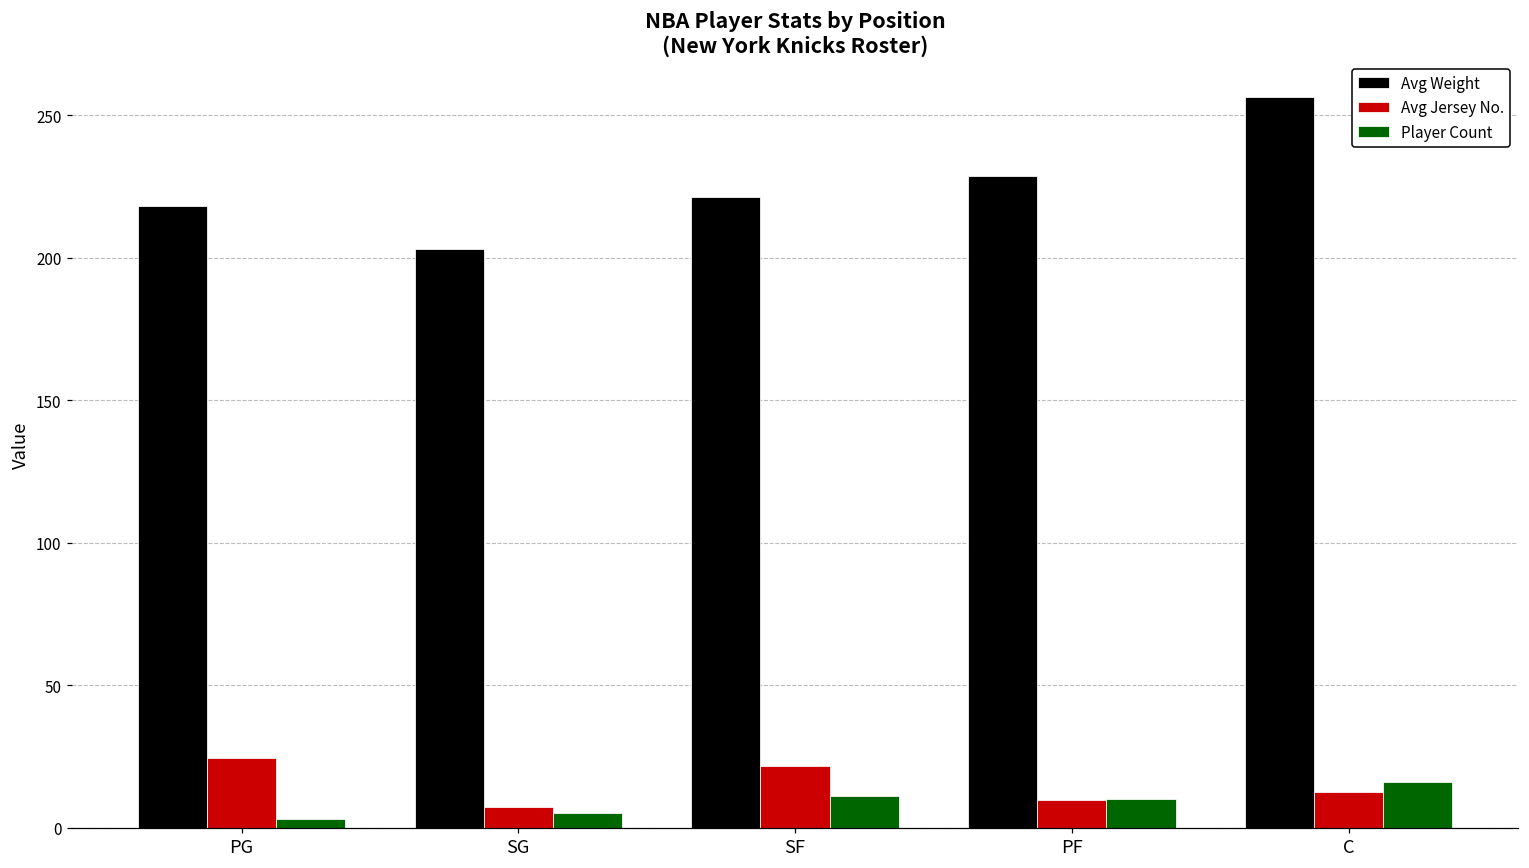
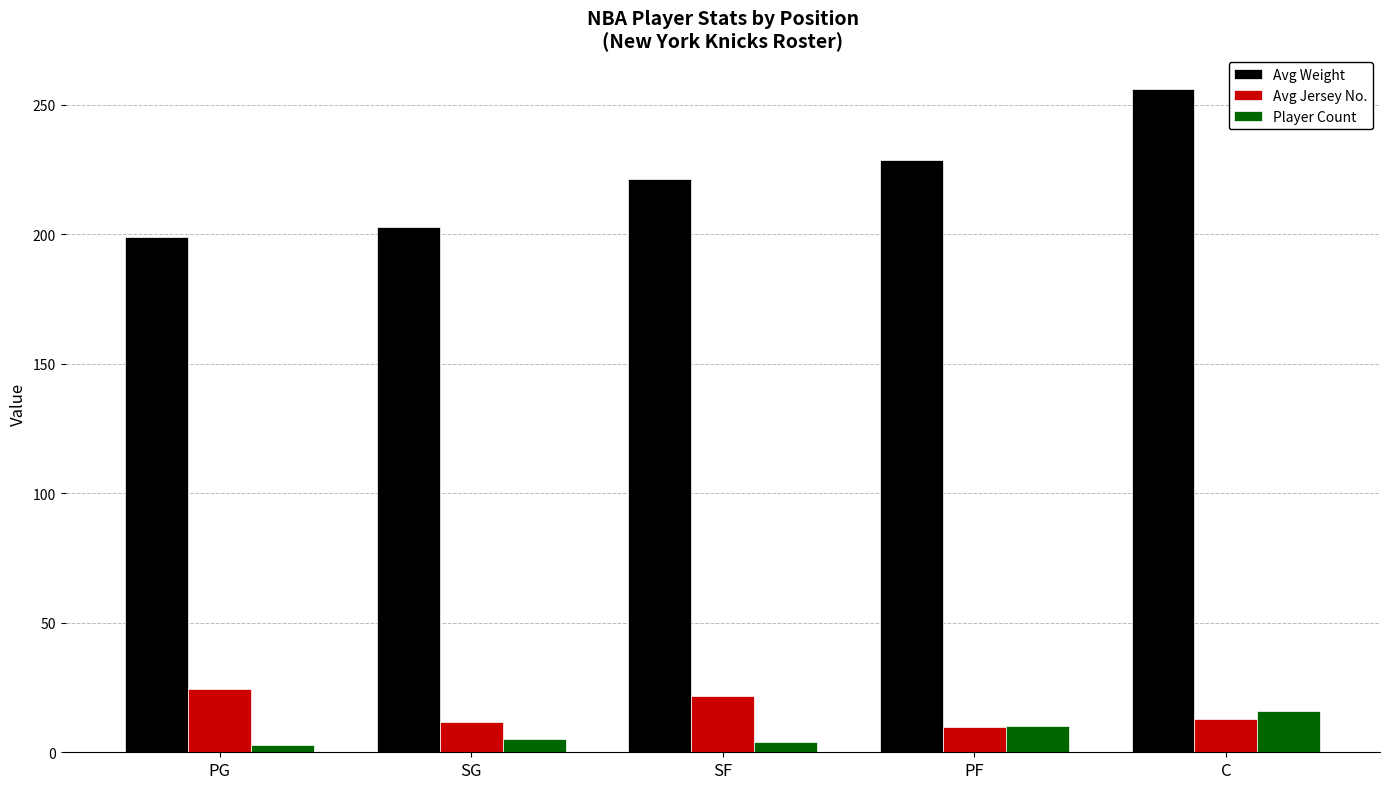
  {
    "Avg Weight": {
-     "PG": 218,
+     "PG": 199,
      "SG": 203,
      "SF": 222,
      "PF": 229,
      "C": 256
    },
    "Avg Jersey No.": {
      "PG": 24,
-     "SG": 7,
+     "SG": 12,
      "SF": 22,
      "PF": 10,
      "C": 13
    },
    "Player Count": {
      "PG": 3,
      "SG": 5,
-     "SF": 11,
+     "SF": 4,
      "PF": 10,
      "C": 16
    }
  }
